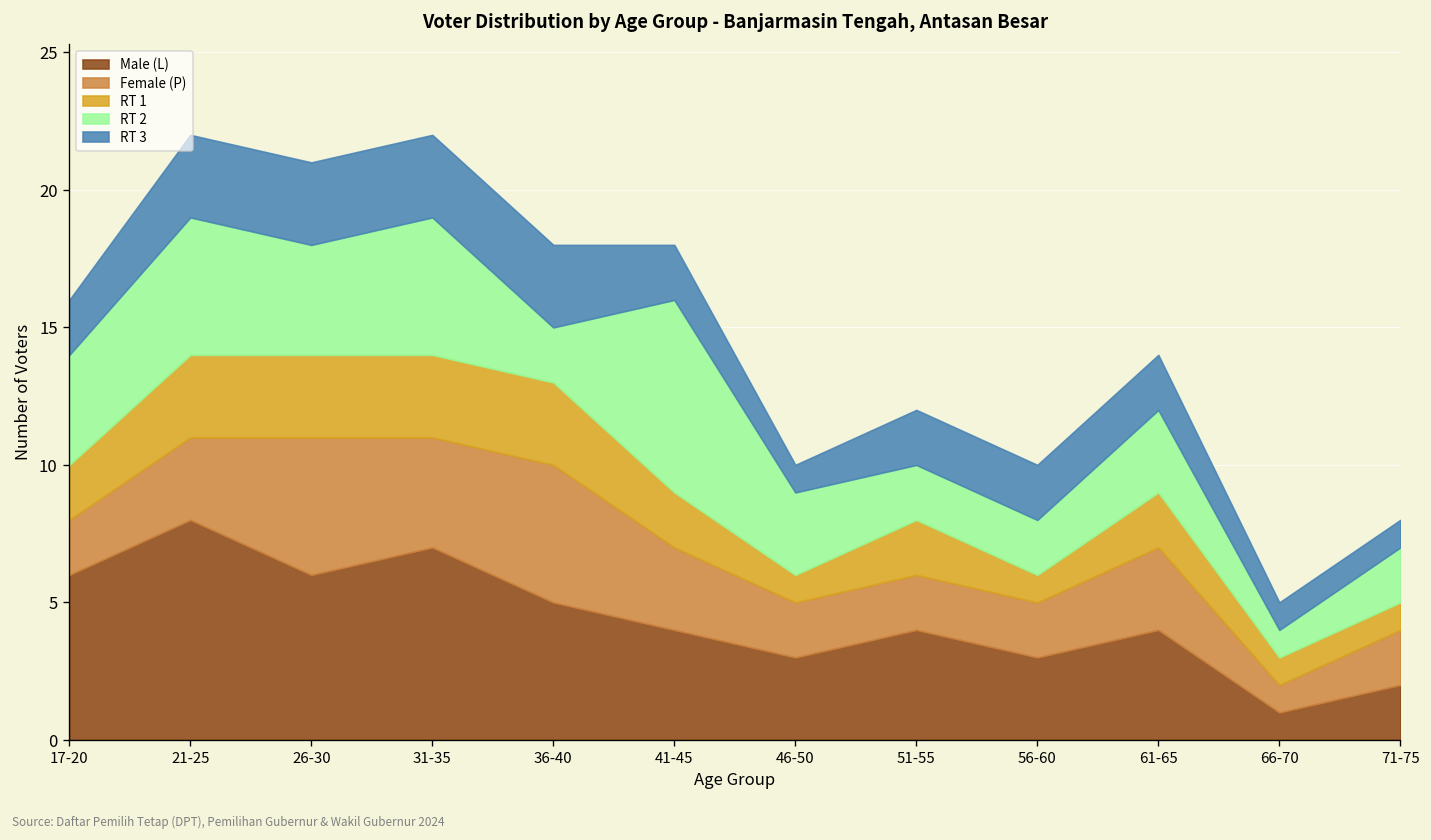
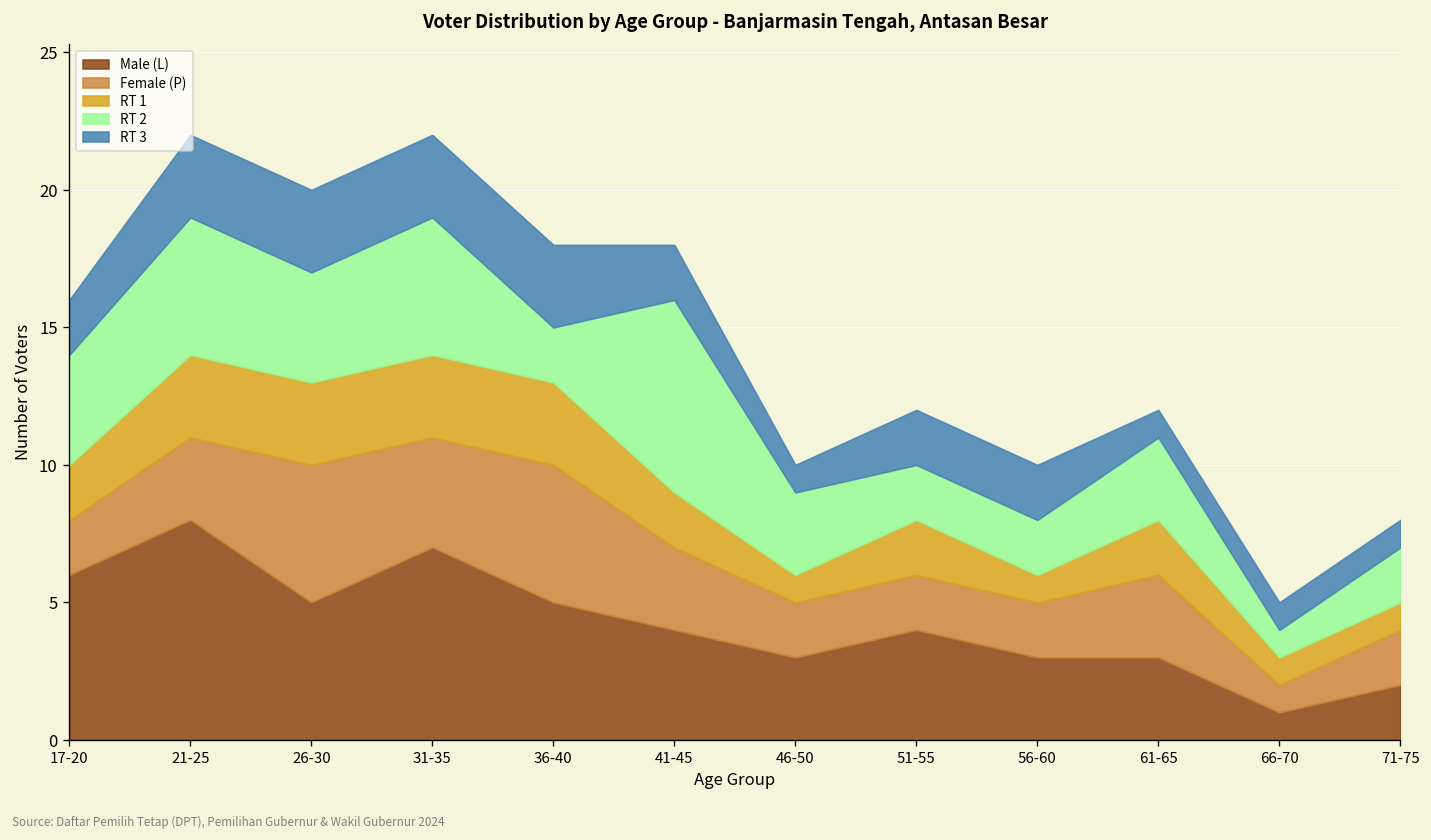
  {
    "Male (L)": {
      "17-20": 6,
      "21-25": 8,
-     "26-30": 6,
+     "26-30": 5,
      "31-35": 7,
      "36-40": 5,
      "41-45": 4,
      "46-50": 3,
      "51-55": 4,
      "56-60": 3,
-     "61-65": 4,
+     "61-65": 3,
      "66-70": 1,
      "71-75": 2
    },
    "RT 2": {
      "17-20": 4,
      "21-25": 5,
      "26-30": 4,
      "31-35": 5,
      "36-40": 2,
      "41-45": 7,
      "46-50": 3,
      "51-55": 2,
      "56-60": 2,
      "61-65": 3,
      "66-70": 1,
      "71-75": 2
    },
    "RT 3": {
      "17-20": 2,
      "26-30": 3,
      "31-35": 3,
      "36-40": 3,
      "41-45": 2,
      "46-50": 1,
      "51-55": 2,
      "56-60": 2,
-     "61-65": 2,
+     "61-65": 1,
      "66-70": 1,
      "71-75": 1
    }
  }
